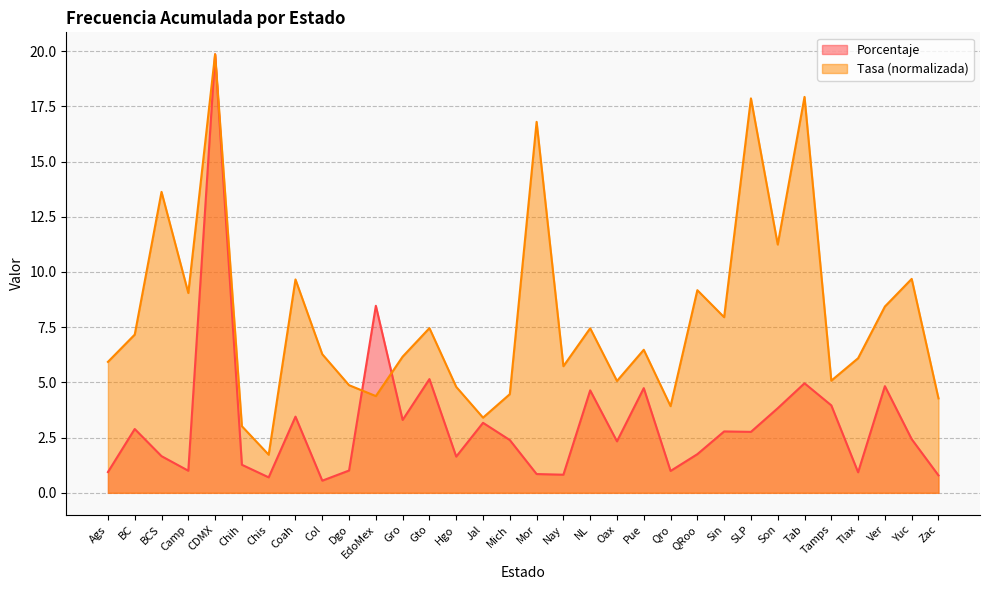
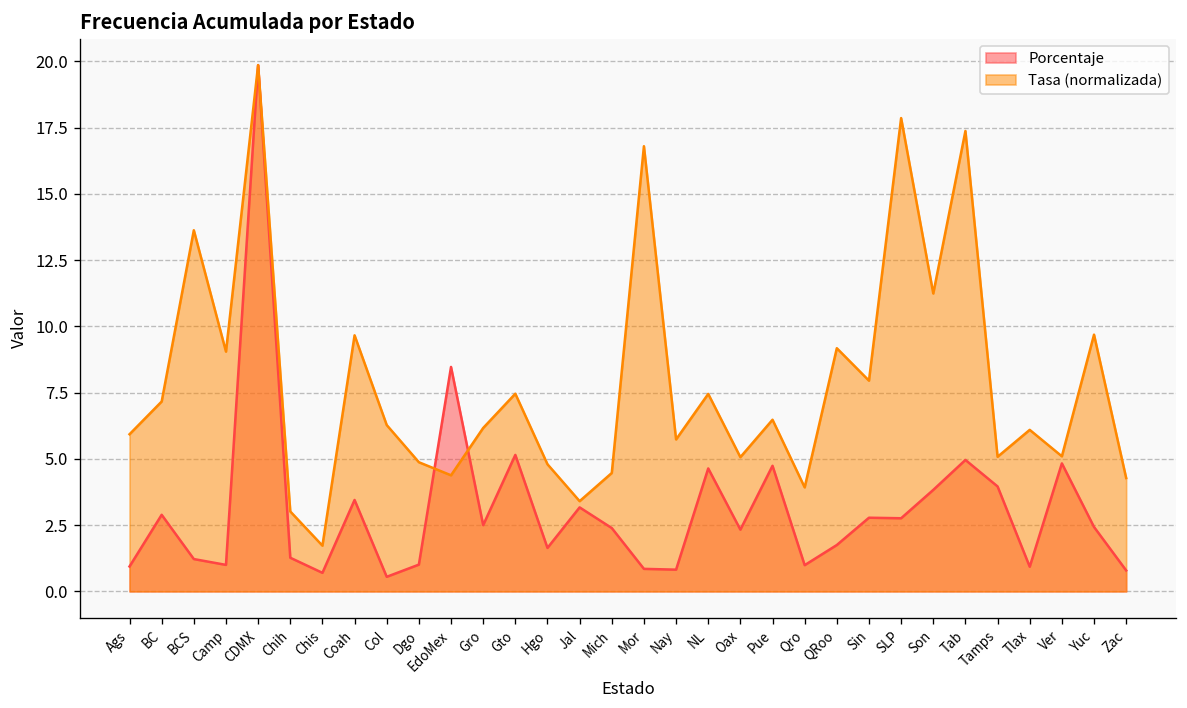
  {
    "Porcentaje": {
      "Ags": 0.9,
      "BC": 2.9,
-     "BCS": 1.7,
+     "BCS": 1.2,
      "Camp": 1.0,
      "Chih": 1.3,
      "Chis": 0.7,
      "Coah": 3.5,
      "Col": 0.6,
      "Dgo": 1.0,
      "EdoMex": 8.5,
-     "Gro": 3.3,
+     "Gro": 2.5,
      "Gto": 5.2,
      "Hgo": 1.6,
      "Jal": 3.2,
      "Mich": 2.4,
      "Mor": 0.9,
      "Nay": 0.8,
      "NL": 4.6,
      "Oax": 2.3,
      "Pue": 4.7,
      "Qro": 1.0,
      "QRoo": 1.8,
      "Sin": 2.8,
      "SLP": 2.8,
      "Son": 3.8,
      "Tab": 5.0,
      "Tamps": 4.0,
      "Tlax": 0.9,
      "Ver": 4.8,
      "Yuc": 2.4,
      "Zac": 0.8
    },
    "Tasa (normalizada)": {
      "Ags": 5.9,
      "BC": 7.2,
      "BCS": 13.6,
      "Camp": 9.0,
      "Chih": 3.0,
      "Chis": 1.7,
      "Coah": 9.7,
      "Col": 6.3,
      "Dgo": 4.9,
      "EdoMex": 4.4,
      "Gro": 6.2,
      "Gto": 7.5,
      "Hgo": 4.8,
      "Jal": 3.4,
      "Mich": 4.5,
      "Mor": 16.8,
      "Nay": 5.7,
      "NL": 7.5,
      "Oax": 5.1,
      "Pue": 6.5,
      "Qro": 3.9,
      "QRoo": 9.2,
      "Sin": 8.0,
      "SLP": 17.9,
      "Son": 11.2,
-     "Tab": 17.9,
+     "Tab": 17.4,
      "Tamps": 5.1,
      "Tlax": 6.1,
-     "Ver": 8.4,
+     "Ver": 5.1,
      "Yuc": 9.7,
      "Zac": 4.3
    }
  }
